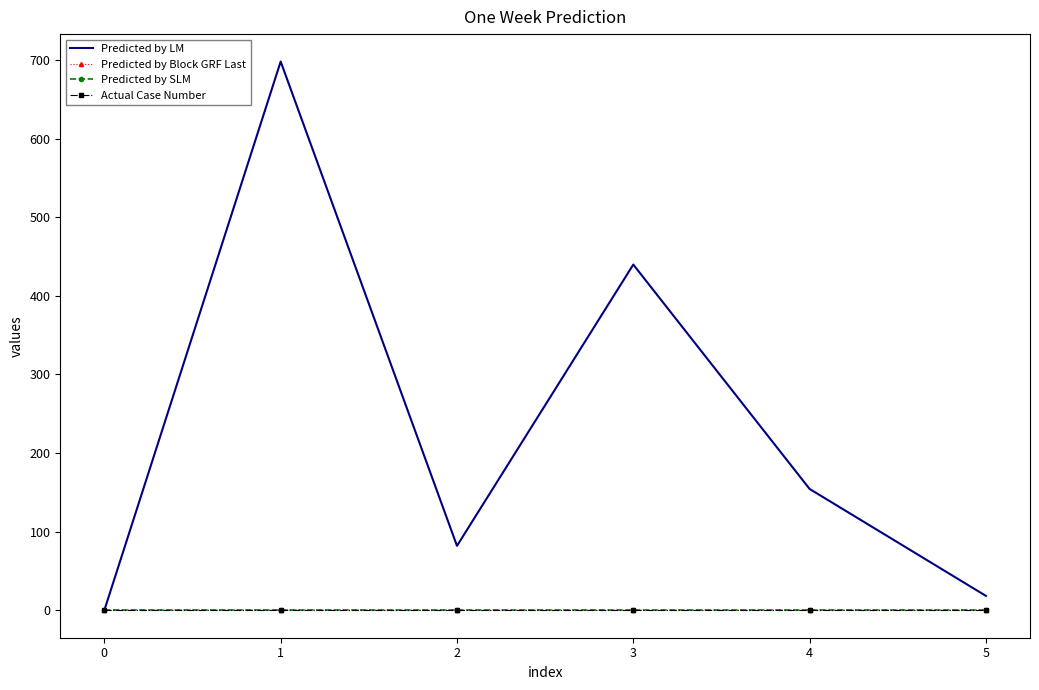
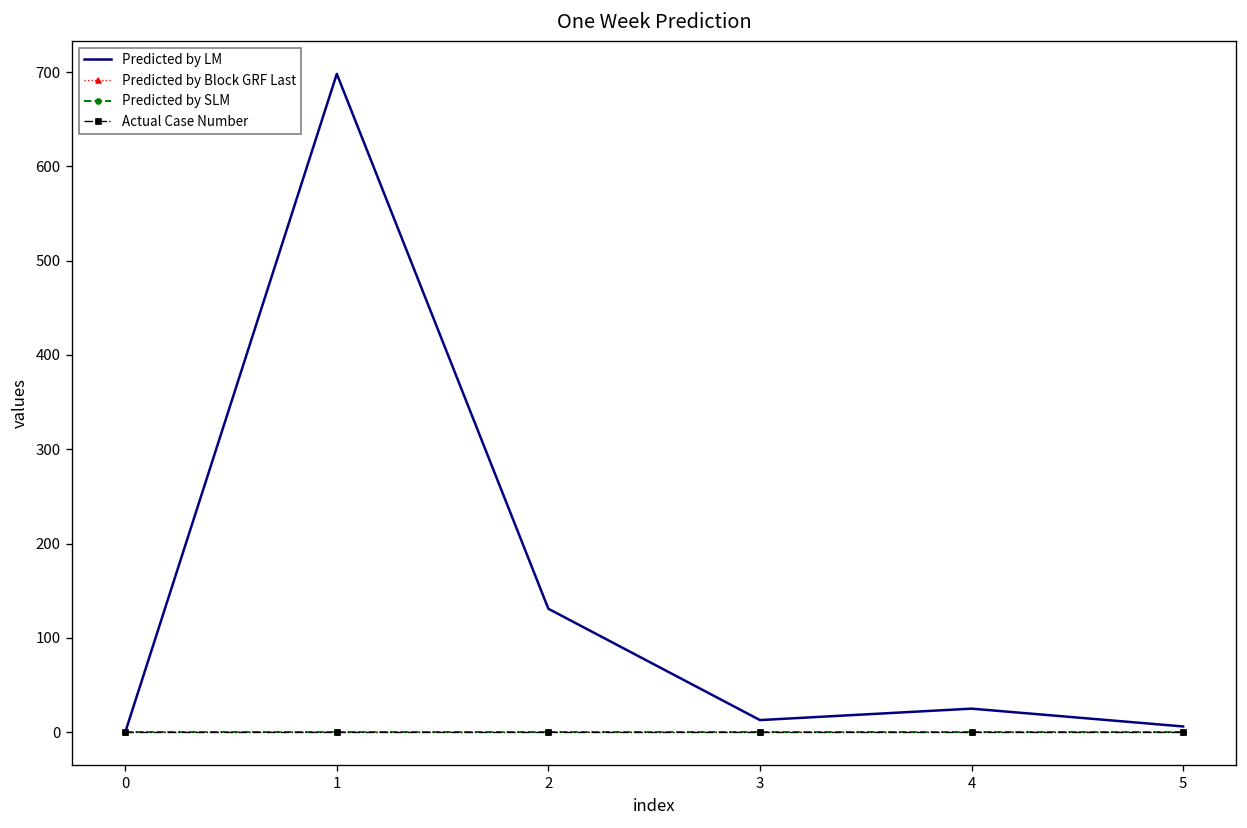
  {
    "Predicted by LM": {
      "1": 700,
-     "2": 80,
-     "3": 440,
-     "4": 150,
-     "5": 20
+     "2": 130,
+     "3": 10,
+     "4": 30,
+     "5": 10
    },
    "Actual Case Number": {
      "1": 0,
      "2": 0,
      "3": 0,
      "4": 0,
      "5": 0
    }
  }
